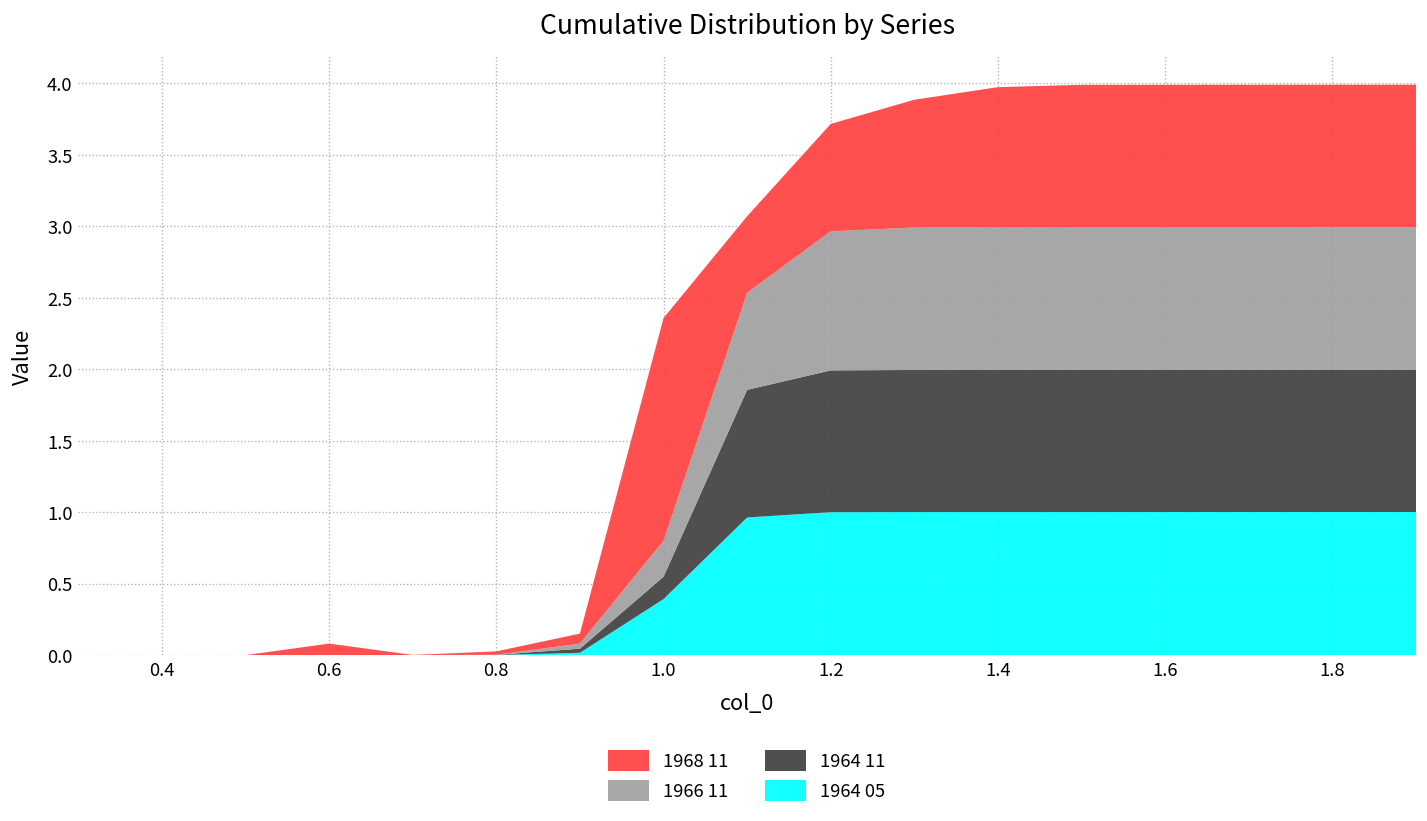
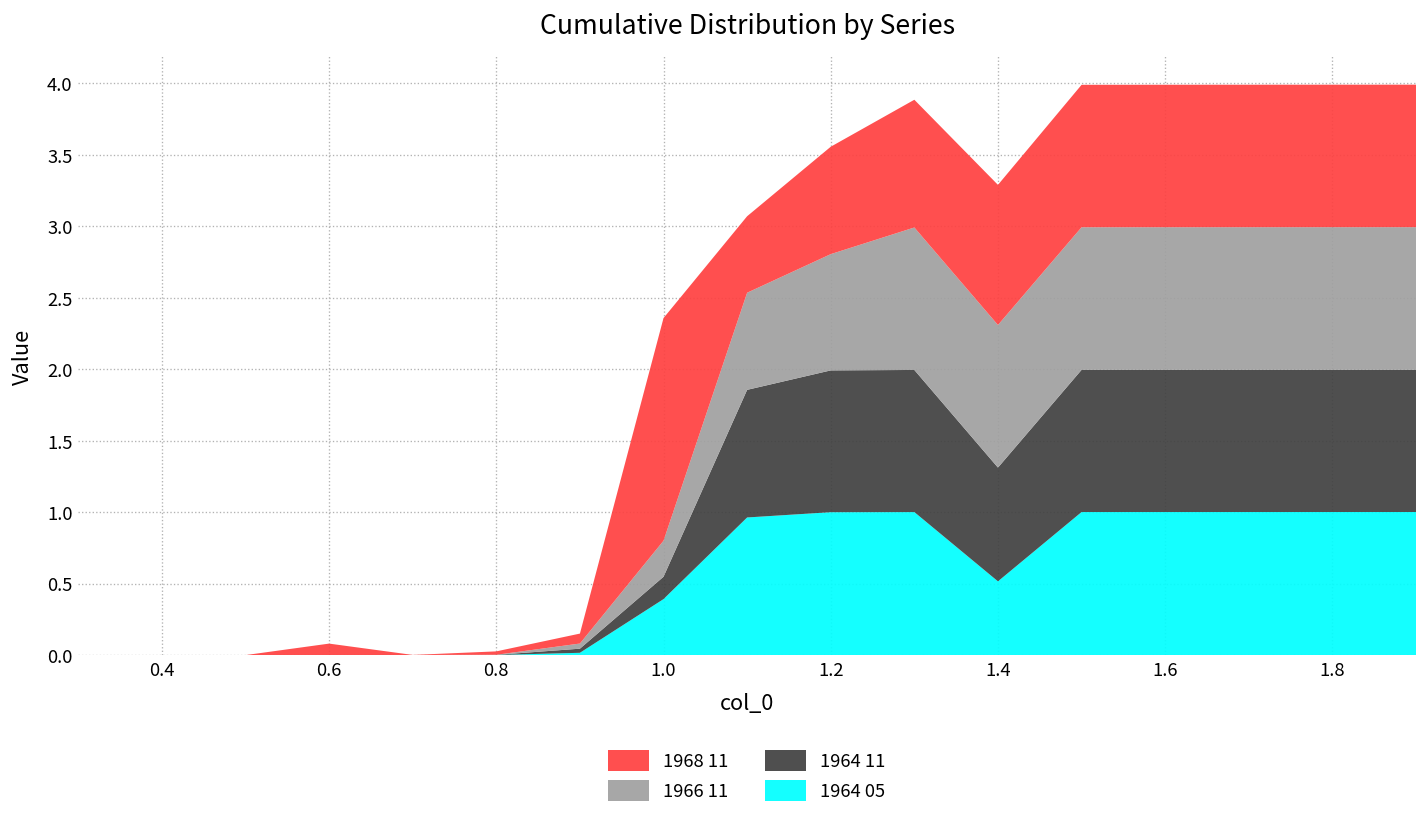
  {
    "1964 05": {
      "1.0": 0.39,
      "1.2": 1.00,
-     "1.4": 1.00,
+     "1.4": 0.52,
      "1.6": 1.00,
      "1.8": 1.00
    },
    "1964 11": {
      "1.0": 0.16,
      "1.2": 0.99,
-     "1.4": 0.99,
+     "1.4": 0.80,
      "1.6": 0.99,
      "1.8": 0.99
    },
    "1966 11": {
      "1.0": 0.25,
-     "1.2": 0.97,
+     "1.2": 0.81,
      "1.4": 1.00,
      "1.6": 1.00,
      "1.8": 1.00
    },
    "1968 11": {
      "0.6": 0.08,
      "0.8": 0.02,
      "1.0": 1.56,
      "1.2": 0.75,
      "1.4": 0.98,
      "1.6": 1.00,
      "1.8": 1.00
    }
  }
